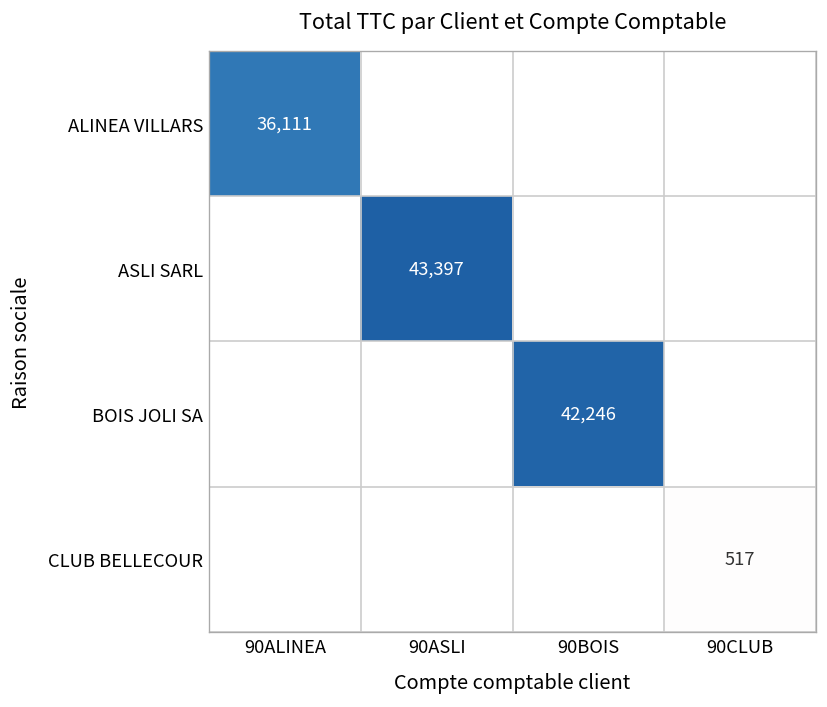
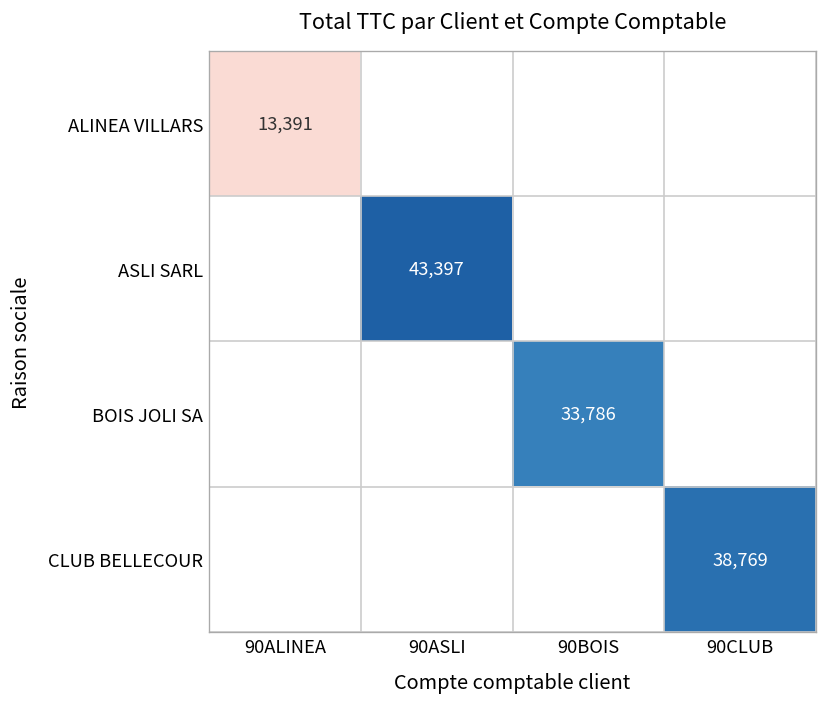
  {
    "ALINEA VILLARS": {
-     "90ALINEA": "36,111"
+     "90ALINEA": "13,391"
    },
    "ASLI SARL": {
      "90ASLI": "43,397"
    },
    "BOIS JOLI SA": {
-     "90BOIS": "42,246"
+     "90BOIS": "33,786"
    },
    "CLUB BELLECOUR": {
-     "90CLUB": "517"
+     "90CLUB": "38,769"
    }
  }
